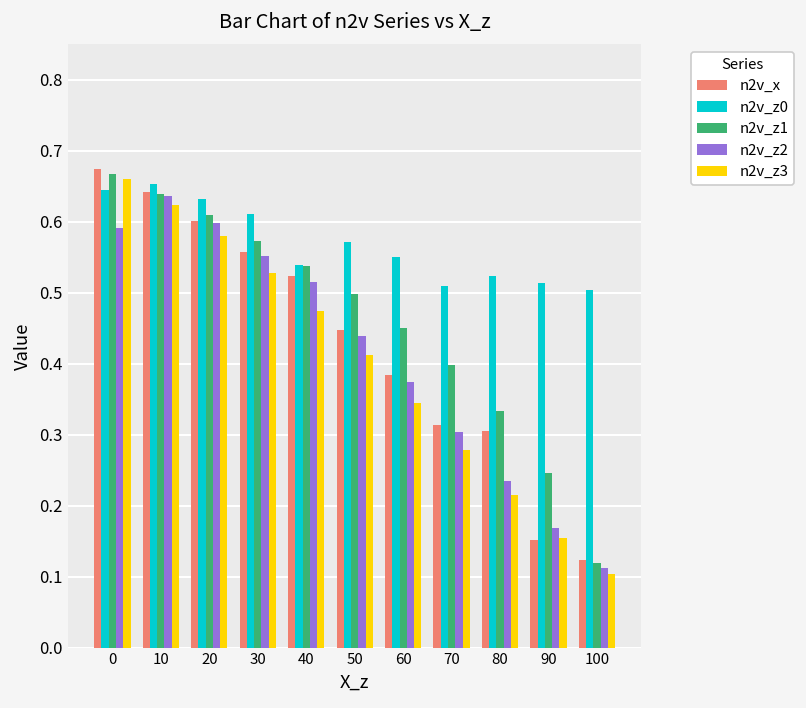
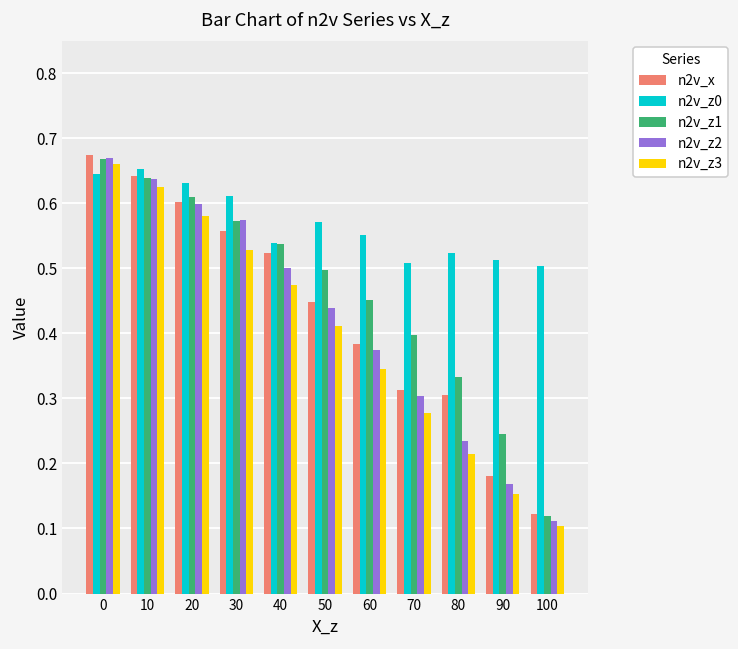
  {
    "n2v_x": {
      "0": 0.67,
      "10": 0.64,
      "20": 0.60,
      "30": 0.56,
      "40": 0.52,
      "50": 0.45,
      "60": 0.38,
      "70": 0.31,
      "80": 0.30,
-     "90": 0.15,
+     "90": 0.18,
      "100": 0.12
    },
    "n2v_z0": {
      "0": 0.64,
      "10": 0.65,
      "20": 0.63,
      "30": 0.61,
      "40": 0.54,
      "50": 0.57,
      "60": 0.55,
      "70": 0.51,
      "80": 0.52,
      "90": 0.51,
      "100": 0.50
    },
    "n2v_z1": {
      "0": 0.67,
      "10": 0.64,
      "20": 0.61,
      "30": 0.57,
      "40": 0.54,
      "50": 0.50,
      "60": 0.45,
      "70": 0.40,
      "80": 0.33,
      "90": 0.25,
      "100": 0.12
    },
    "n2v_z2": {
-     "0": 0.59,
+     "0": 0.67,
      "10": 0.64,
      "20": 0.60,
-     "30": 0.55,
-     "40": 0.52,
+     "30": 0.57,
+     "40": 0.50,
      "50": 0.44,
      "60": 0.37,
      "70": 0.30,
      "80": 0.23,
      "90": 0.17,
      "100": 0.11
    },
    "n2v_z3": {
      "0": 0.66,
      "10": 0.62,
      "20": 0.58,
      "30": 0.53,
      "40": 0.47,
      "50": 0.41,
      "60": 0.34,
      "70": 0.28,
      "80": 0.22,
      "90": 0.15,
      "100": 0.10
    }
  }
